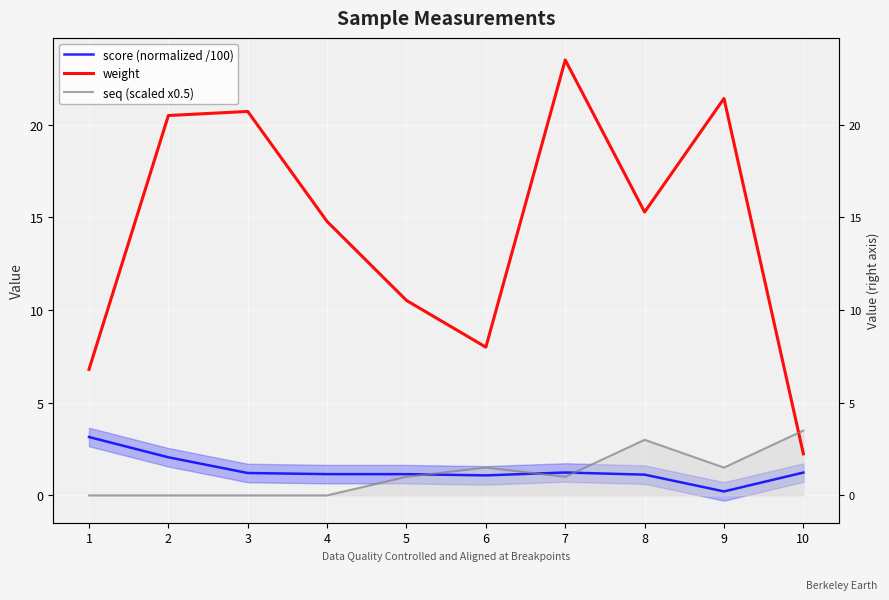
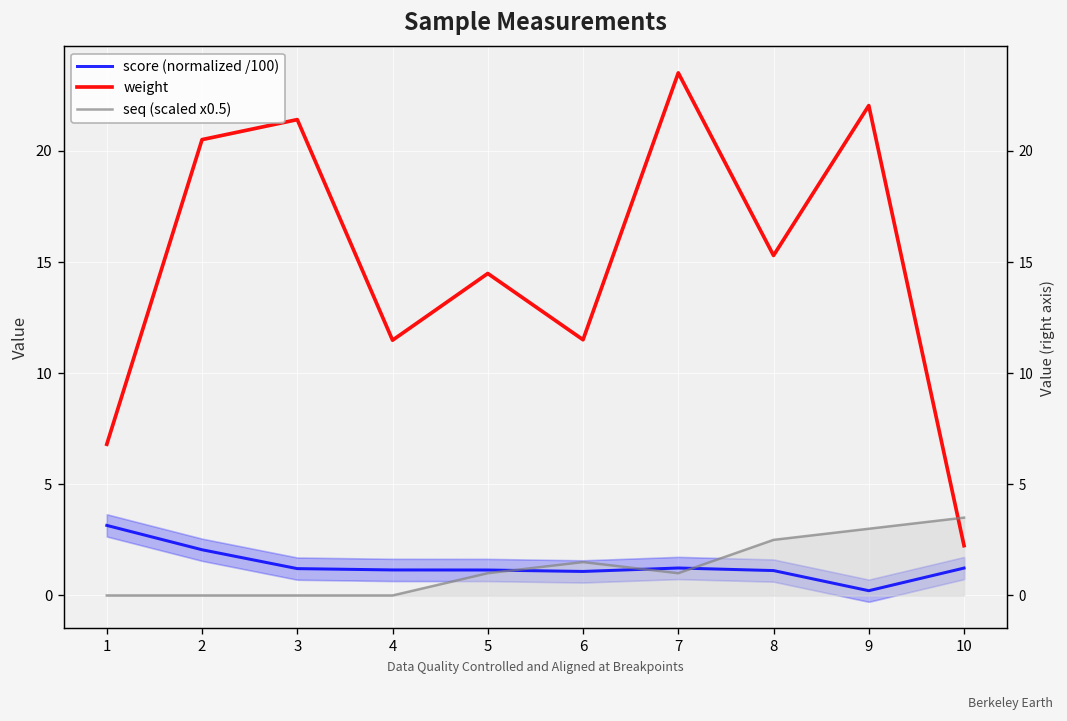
  {
    "weight": {
      "1": 6.8,
      "2": 20.5,
-     "3": 20.7,
-     "4": 14.8,
-     "5": 10.5,
-     "6": 8.0,
+     "3": 21.4,
+     "4": 11.5,
+     "5": 14.5,
+     "6": 11.5,
      "7": 23.5,
      "8": 15.3,
-     "9": 21.4,
+     "9": 22.0,
      "10": 2.2
    },
    "seq (scaled x0.5)": {
      "1": 0.0,
      "2": 0.0,
      "3": 0.0,
      "4": 0.0,
      "5": 1.0,
      "7": 1.0,
-     "8": 3.0,
-     "9": 1.5,
+     "8": 2.5,
+     "9": 3.0,
      "10": 3.5
    }
  }
